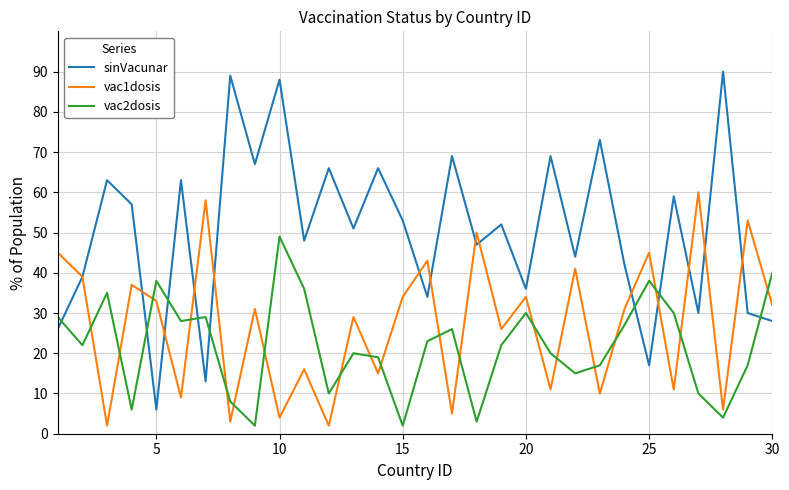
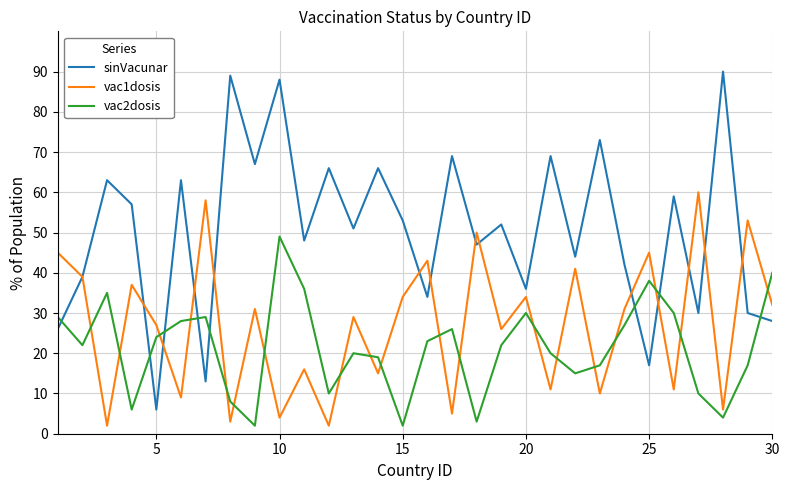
  {
    "sinVacunar": {
      "5": 6,
      "10": 88,
      "15": 53,
      "20": 36,
      "25": 17,
      "30": 28
    },
    "vac1dosis": {
-     "5": 33,
+     "5": 27,
      "10": 4,
      "15": 34,
      "20": 34,
      "25": 45,
      "30": 32
    },
    "vac2dosis": {
-     "5": 38,
+     "5": 24,
      "10": 49,
      "15": 2,
      "20": 30,
      "25": 38,
      "30": 40
    }
  }
